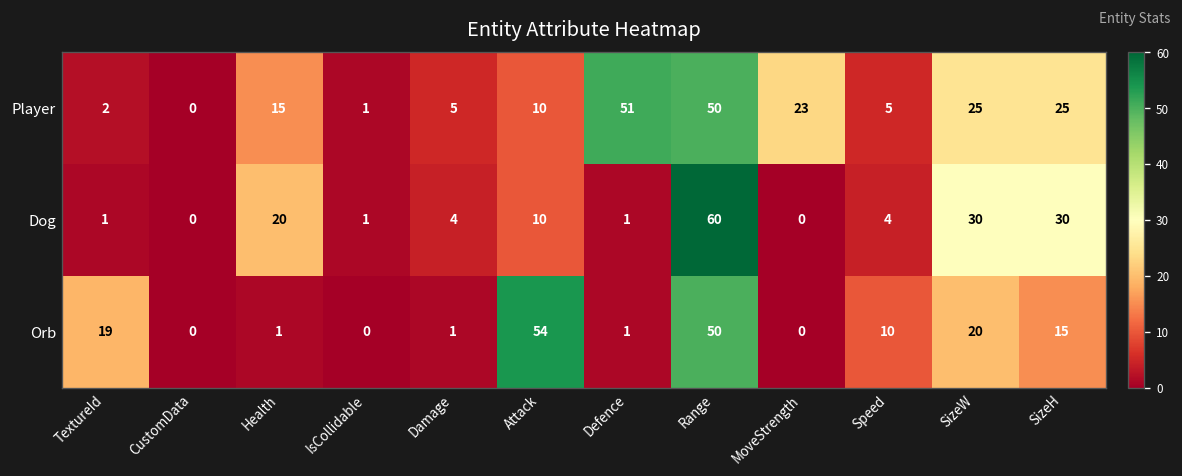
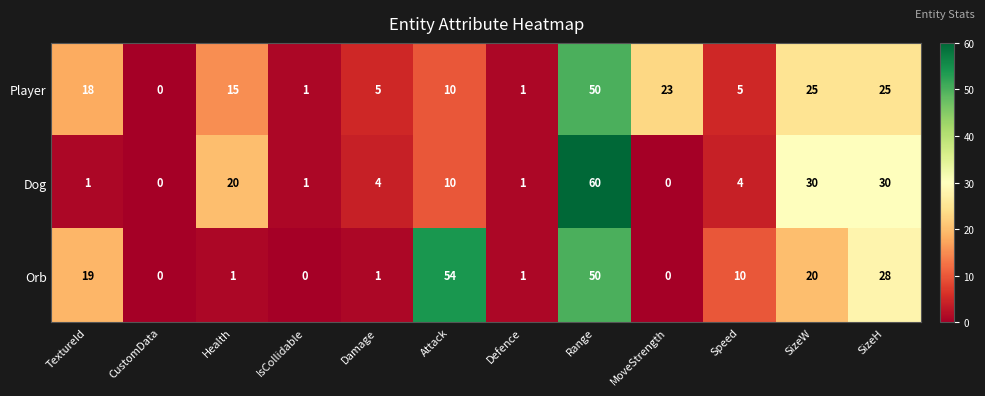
  {
    "Player": {
-     "TextureId": 2,
+     "TextureId": 18,
      "CustomData": 0,
      "Health": 15,
      "IsCollidable": 1,
      "Damage": 5,
      "Attack": 10,
-     "Defence": 51,
+     "Defence": 1,
      "Range": 50,
      "MoveStrength": 23,
      "Speed": 5,
      "SizeW": 25,
      "SizeH": 25
    },
    "Dog": {
      "TextureId": 1,
      "CustomData": 0,
      "Health": 20,
      "IsCollidable": 1,
      "Damage": 4,
      "Attack": 10,
      "Defence": 1,
      "Range": 60,
      "MoveStrength": 0,
      "Speed": 4,
      "SizeW": 30,
      "SizeH": 30
    },
    "Orb": {
      "TextureId": 19,
      "CustomData": 0,
      "Health": 1,
      "IsCollidable": 0,
      "Damage": 1,
      "Attack": 54,
      "Defence": 1,
      "Range": 50,
      "MoveStrength": 0,
      "Speed": 10,
      "SizeW": 20,
-     "SizeH": 15
+     "SizeH": 28
    }
  }
